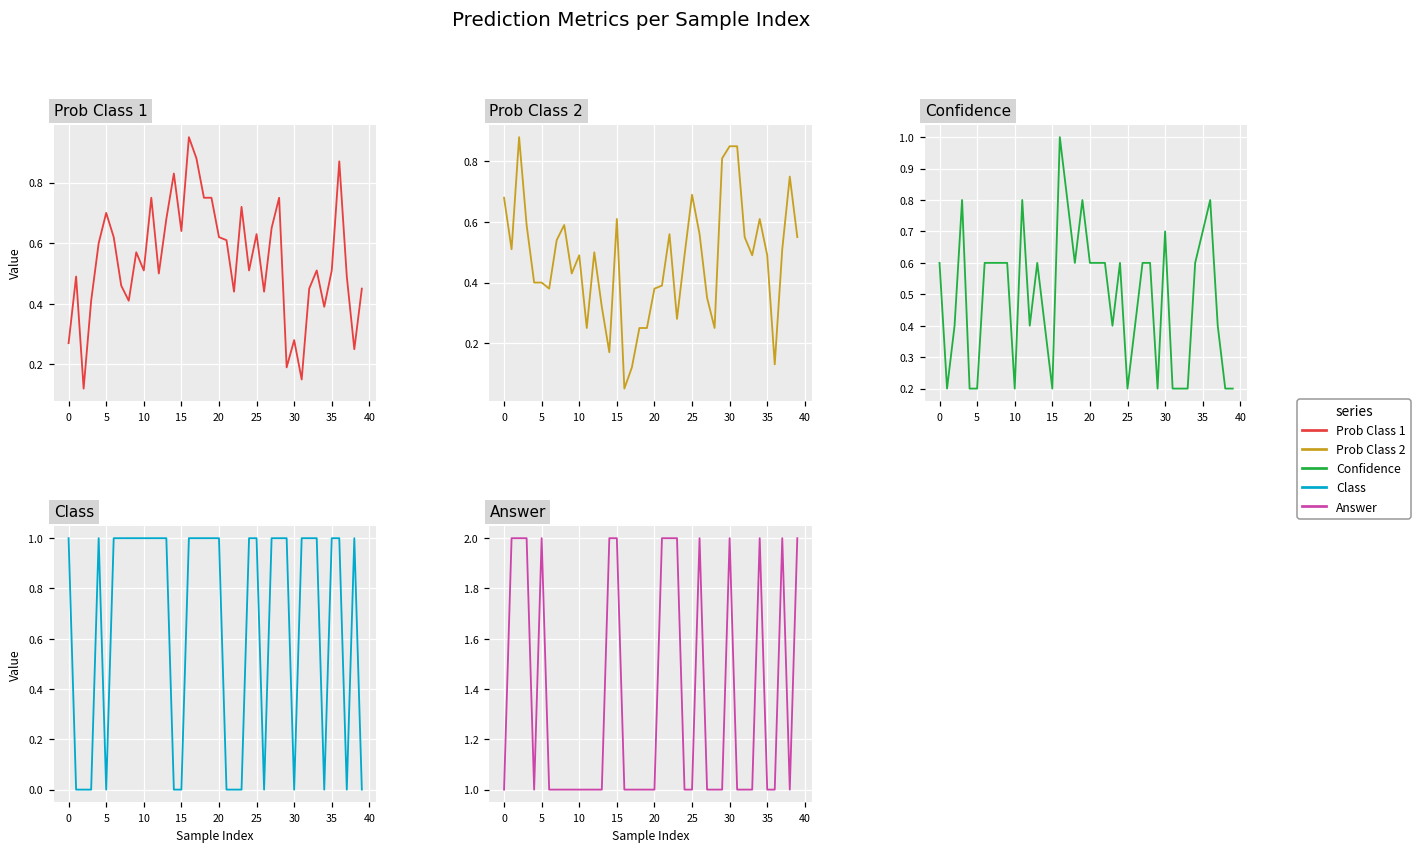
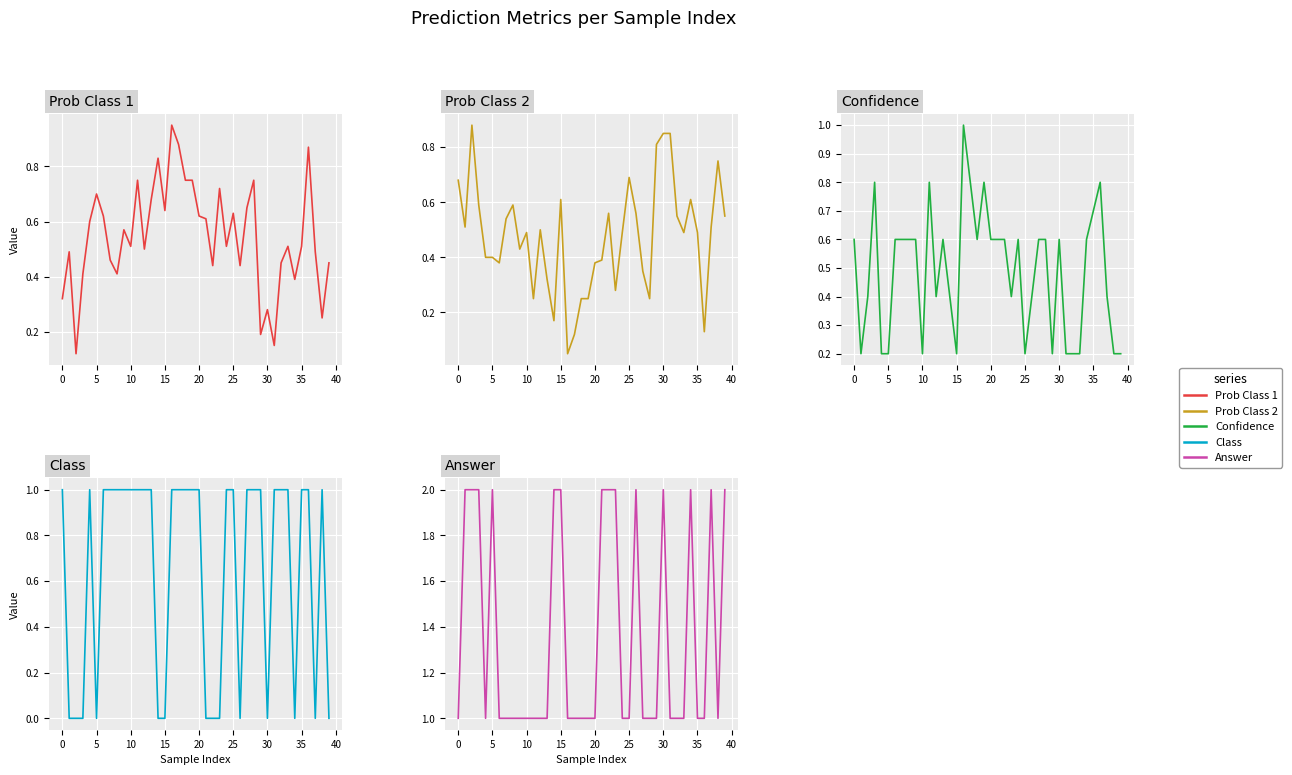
  {
    "Prob Class 1": {
-     "0": 0.27,
+     "0": 0.32,
      "5": 0.70,
      "10": 0.51,
      "15": 0.64,
      "20": 0.62,
      "25": 0.63,
      "30": 0.28,
      "35": 0.51
    },
    "Prob Class 2": {
      "0": 0.68,
      "5": 0.40,
      "10": 0.49,
      "15": 0.61,
      "20": 0.38,
      "25": 0.69,
      "30": 0.85,
      "35": 0.49
    },
    "Confidence": {
      "0": 0.6,
      "5": 0.2,
      "10": 0.2,
      "15": 0.2,
      "20": 0.6,
      "25": 0.2,
-     "30": 0.7,
+     "30": 0.6,
      "35": 0.7
    },
    "Class": {
      "0": 1.00,
      "5": 0.00,
      "10": 1.00,
      "15": 0.00,
      "20": 1.00,
      "25": 1.00,
      "30": 0.00,
      "35": 1.00
    },
    "Answer": {
      "0": 1.00,
      "5": 2.00,
      "10": 1.00,
      "15": 2.00,
      "20": 1.00,
      "25": 1.00,
      "30": 2.00,
      "35": 1.00
    }
  }
